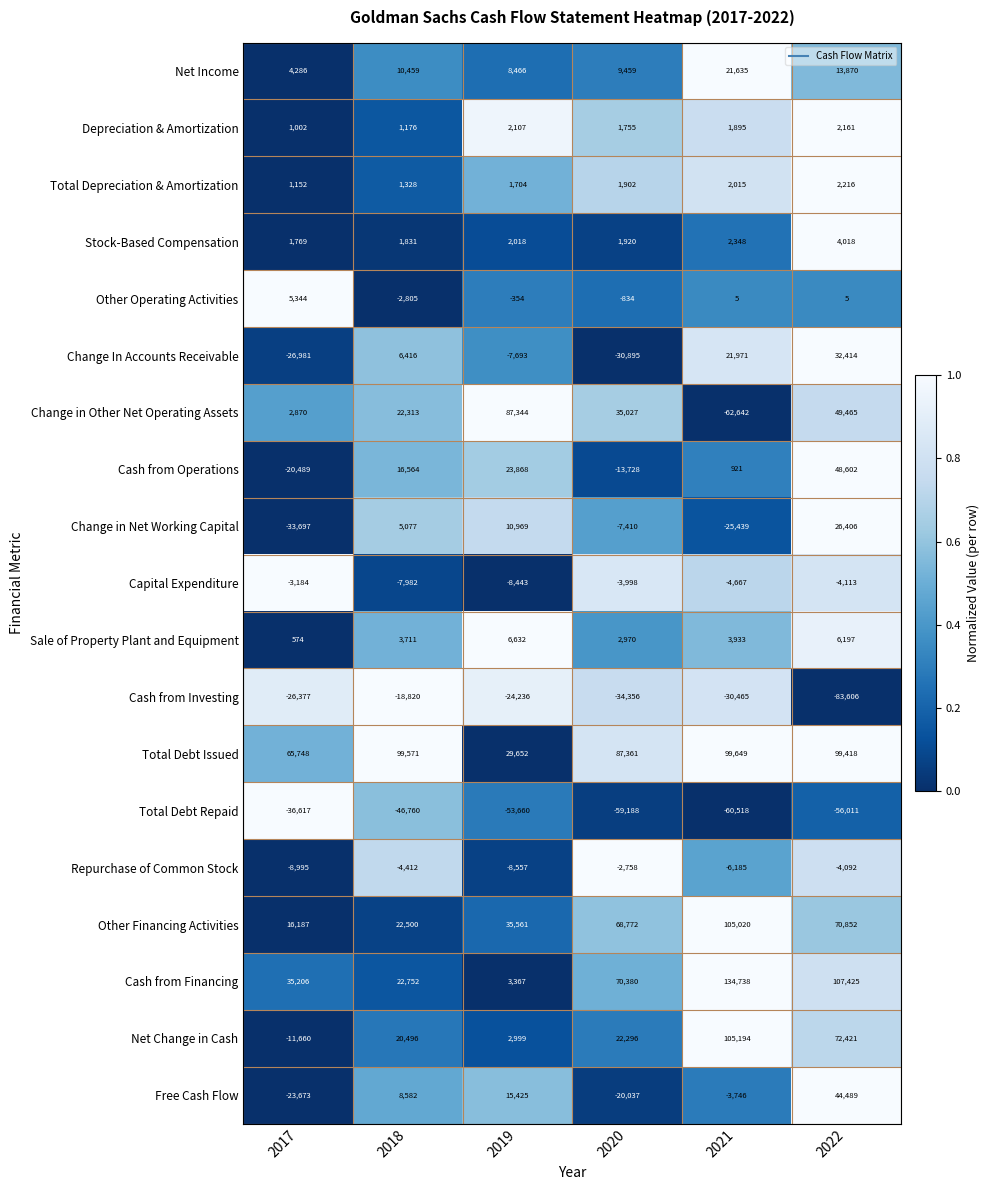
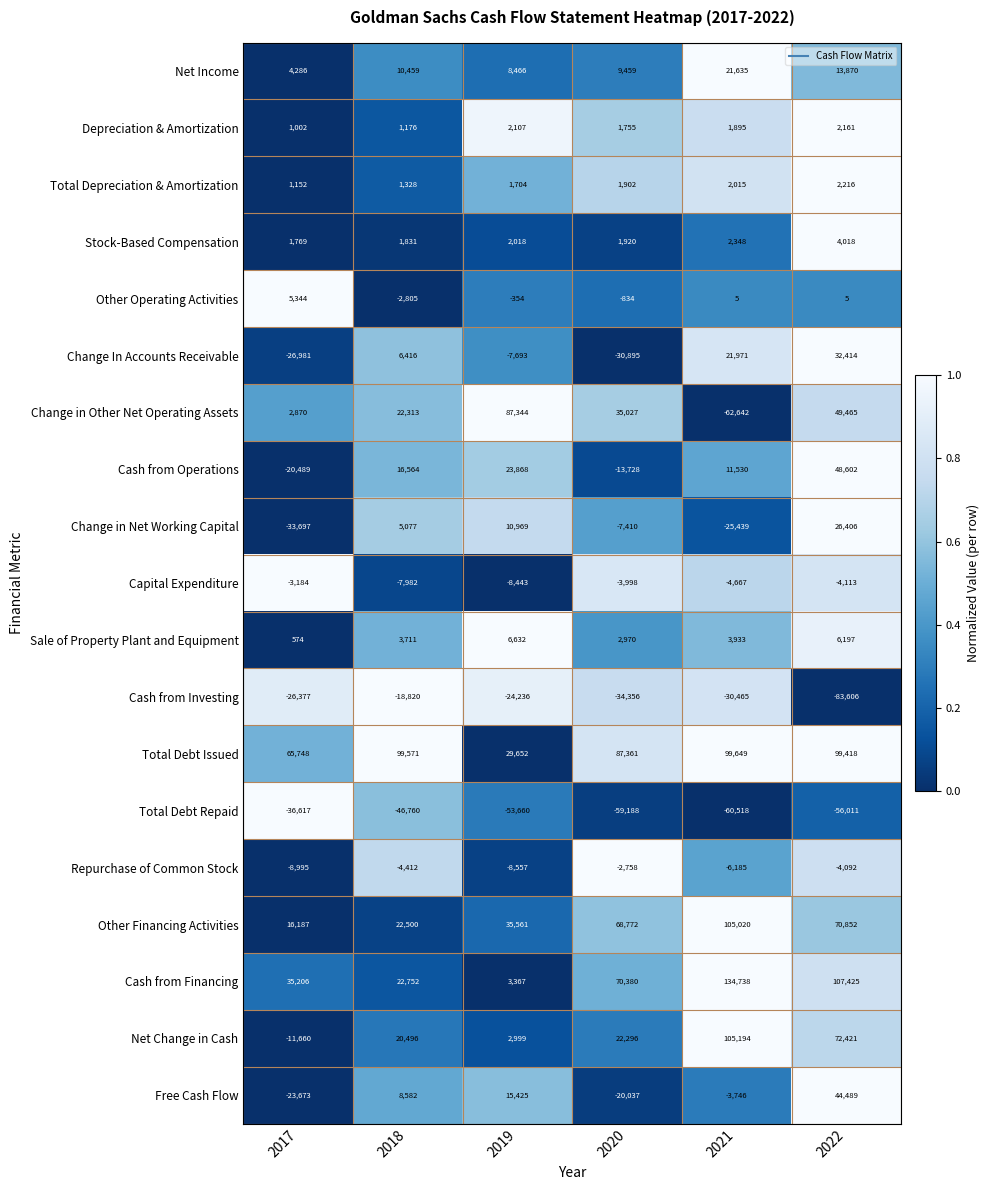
  {
    "Net Income": {
      "2017": "4,286",
      "2018": "10,459",
      "2019": "8,466",
      "2020": "9,459",
      "2021": "21,635",
      "2022": "13,870"
    },
    "Depreciation & Amortization": {
      "2017": "1,002",
      "2018": "1,176",
      "2019": "2,107",
      "2020": "1,755",
      "2021": "1,895",
      "2022": "2,161"
    },
    "Total Depreciation & Amortization": {
      "2017": "1,152",
      "2018": "1,328",
      "2019": "1,704",
      "2020": "1,902",
      "2021": "2,015",
      "2022": "2,216"
    },
    "Stock-Based Compensation": {
      "2017": "1,769",
      "2018": "1,831",
      "2019": "2,018",
      "2020": "1,920",
      "2021": "2,348",
      "2022": "4,018"
    },
    "Other Operating Activities": {
      "2017": "5,344",
      "2018": "-2,805",
      "2019": "-354",
      "2020": "-834",
      "2021": "5",
      "2022": "5"
    },
    "Change In Accounts Receivable": {
      "2017": "-26,981",
      "2018": "6,416",
      "2019": "-7,693",
      "2020": "-30,895",
      "2021": "21,971",
      "2022": "32,414"
    },
    "Change in Other Net Operating Assets": {
      "2017": "2,870",
      "2018": "22,313",
      "2019": "87,344",
      "2020": "35,027",
      "2021": "-62,642",
      "2022": "49,465"
    },
    "Cash from Operations": {
      "2017": "-20,489",
      "2018": "16,564",
      "2019": "23,868",
      "2020": "-13,728",
-     "2021": "921",
+     "2021": "11,530",
      "2022": "48,602"
    },
    "Change in Net Working Capital": {
      "2017": "-33,697",
      "2018": "5,077",
      "2019": "10,969",
      "2020": "-7,410",
      "2021": "-25,439",
      "2022": "26,406"
    },
    "Capital Expenditure": {
      "2017": "-3,184",
      "2018": "-7,982",
      "2019": "-8,443",
      "2020": "-3,998",
      "2021": "-4,667",
      "2022": "-4,113"
    },
    "Sale of Property Plant and Equipment": {
      "2017": "574",
      "2018": "3,711",
      "2019": "6,632",
      "2020": "2,970",
      "2021": "3,933",
      "2022": "6,197"
    },
    "Cash from Investing": {
      "2017": "-26,377",
      "2018": "-18,820",
      "2019": "-24,236",
      "2020": "-34,356",
      "2021": "-30,465",
      "2022": "-83,606"
    },
    "Total Debt Issued": {
      "2017": "65,748",
      "2018": "99,571",
      "2019": "29,652",
      "2020": "87,361",
      "2021": "99,649",
      "2022": "99,418"
    },
    "Total Debt Repaid": {
      "2017": "-36,617",
      "2018": "-46,760",
      "2019": "-53,660",
      "2020": "-59,188",
      "2021": "-60,518",
      "2022": "-56,011"
    },
    "Repurchase of Common Stock": {
      "2017": "-8,995",
      "2018": "-4,412",
      "2019": "-8,557",
      "2020": "-2,758",
      "2021": "-6,185",
      "2022": "-4,092"
    },
    "Other Financing Activities": {
      "2017": "16,187",
      "2018": "22,500",
      "2019": "35,561",
      "2020": "68,772",
      "2021": "105,020",
      "2022": "70,852"
    },
    "Cash from Financing": {
      "2017": "35,206",
      "2018": "22,752",
      "2019": "3,367",
      "2020": "70,380",
      "2021": "134,738",
      "2022": "107,425"
    },
    "Net Change in Cash": {
      "2017": "-11,660",
      "2018": "20,496",
      "2019": "2,999",
      "2020": "22,296",
      "2021": "105,194",
      "2022": "72,421"
    },
    "Free Cash Flow": {
      "2017": "-23,673",
      "2018": "8,582",
      "2019": "15,425",
      "2020": "-20,037",
      "2021": "-3,746",
      "2022": "44,489"
    }
  }
